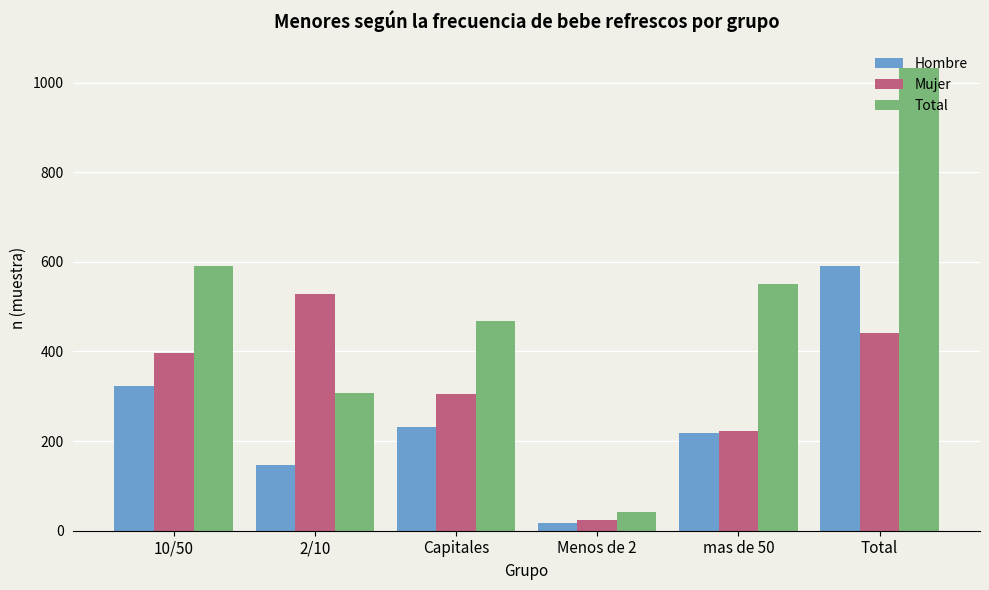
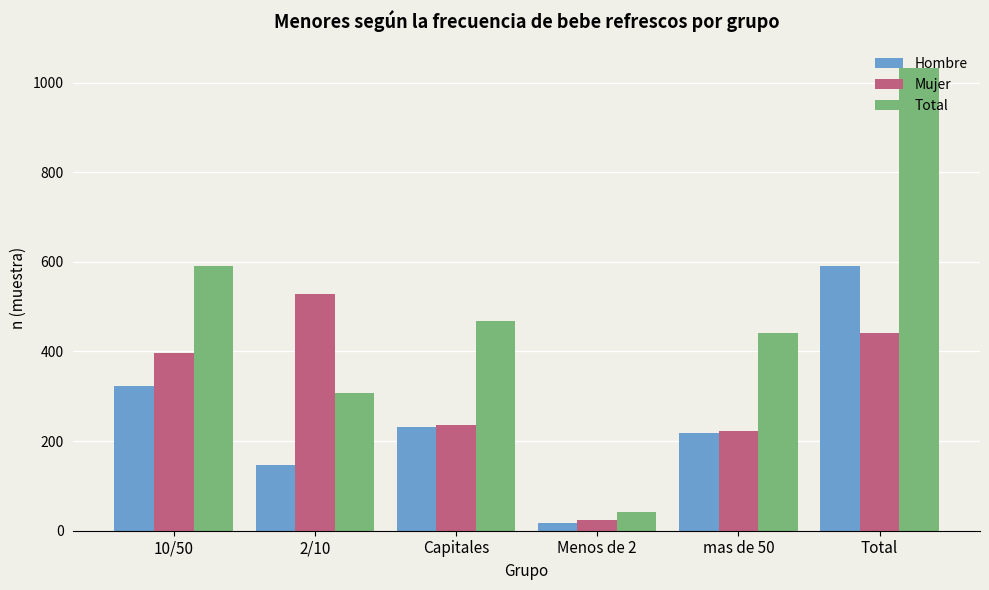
  {
    "Hombre": {
      "10/50": 320,
      "2/10": 150,
      "Capitales": 230,
      "Menos de 2": 20,
      "mas de 50": 220,
      "Total": 590
    },
    "Mujer": {
      "10/50": 400,
      "2/10": 530,
-     "Capitales": 310,
+     "Capitales": 240,
      "Menos de 2": 30,
      "mas de 50": 220,
      "Total": 440
    },
    "Total": {
      "10/50": 590,
      "2/10": 310,
      "Capitales": 470,
      "Menos de 2": 40,
-     "mas de 50": 550,
+     "mas de 50": 440,
      "Total": 1030
    }
  }
